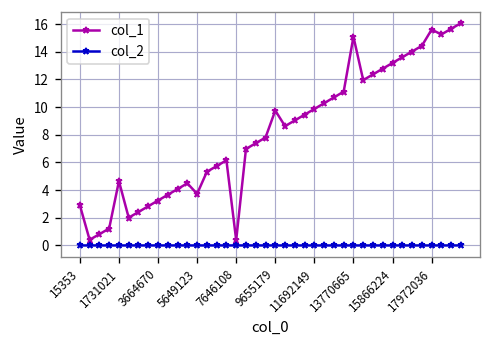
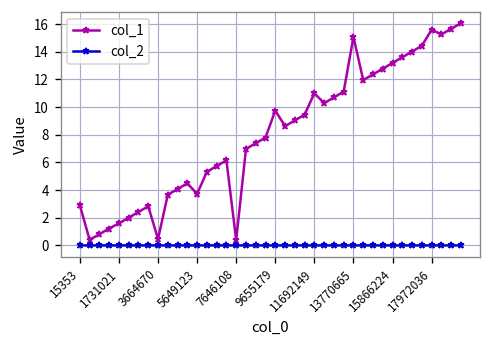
  {
    "col_1": {
      "15353": 2.9,
-     "1731021": 4.6,
-     "3664670": 3.2,
+     "1731021": 1.6,
+     "3664670": 0.5,
      "5649123": 3.7,
      "7646108": 0.4,
      "9655179": 9.8,
-     "11692149": 9.9,
+     "11692149": 11.0,
      "13770665": 15.1,
      "15866224": 13.2,
      "17972036": 15.6
    },
    "col_2": {
      "15353": 0.0,
      "1731021": 0.0,
      "3664670": 0.0,
      "5649123": 0.0,
      "7646108": 0.0,
      "9655179": 0.0,
      "11692149": 0.0,
      "13770665": 0.0,
      "15866224": 0.0,
      "17972036": 0.0
    }
  }
